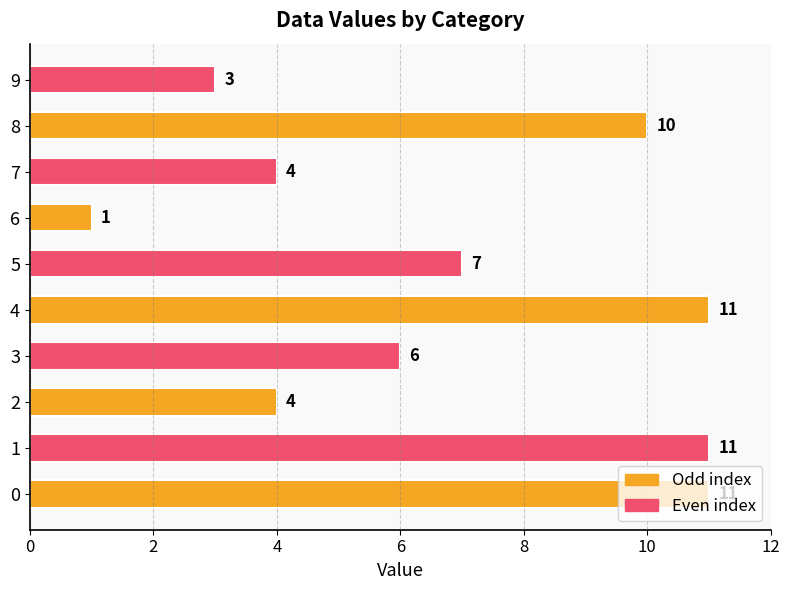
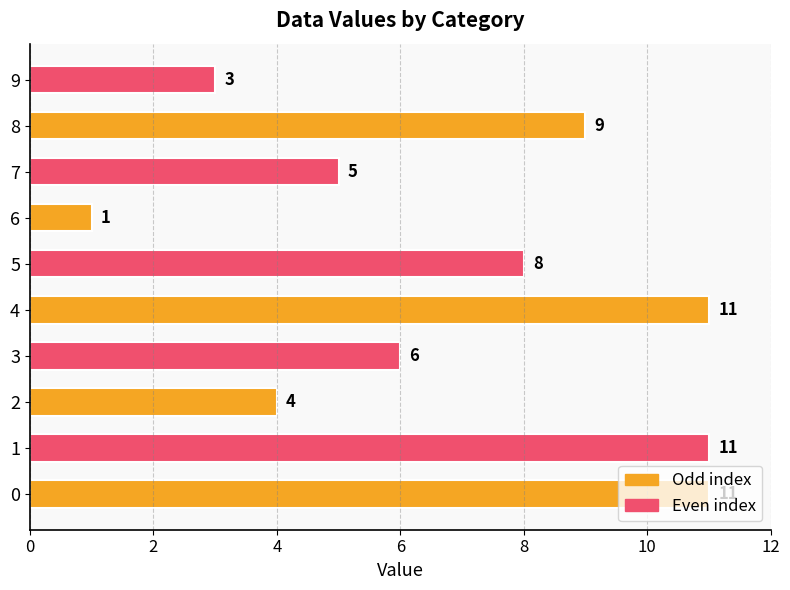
  {
    "9": 3,
-   "8": 10,
-   "7": 4,
+   "8": 9,
+   "7": 5,
    "6": 1,
-   "5": 7,
+   "5": 8,
    "4": 11,
    "3": 6,
    "2": 4,
    "1": 11
  }
